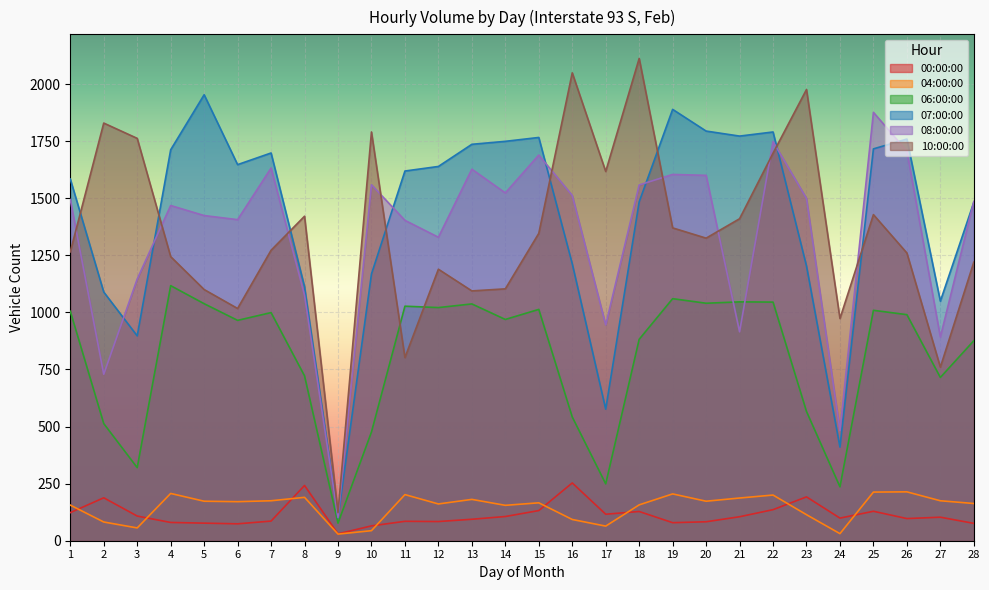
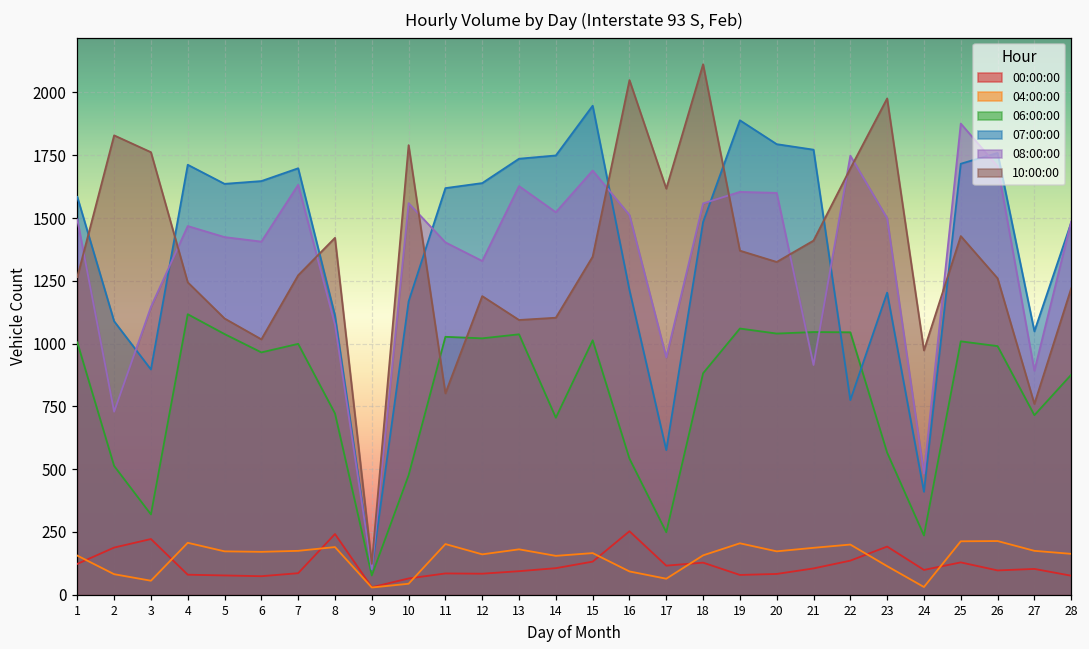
  {
    "00:00:00": {
      "1": 120,
      "2": 190,
-     "3": 110,
+     "3": 220,
      "4": 80,
      "5": 80,
      "6": 70,
      "7": 90,
      "8": 240,
      "10": 70,
      "11": 90,
      "12": 80,
      "13": 90,
      "14": 110,
      "15": 130,
      "16": 250,
      "17": 120,
      "18": 130,
      "19": 80,
      "20": 80,
      "21": 110,
      "22": 140,
      "23": 190,
      "24": 100,
      "25": 130,
      "26": 100,
      "27": 100,
      "28": 80
    },
    "04:00:00": {
      "1": 160,
      "2": 80,
      "3": 60,
      "4": 210,
      "5": 170,
      "6": 170,
      "7": 180,
      "8": 190,
      "10": 40,
      "11": 200,
      "12": 160,
      "13": 180,
      "14": 160,
      "15": 170,
      "16": 90,
      "17": 60,
      "18": 160,
      "19": 210,
      "20": 170,
      "21": 190,
      "22": 200,
      "23": 110,
      "24": 30,
      "25": 210,
      "26": 210,
      "27": 180,
      "28": 160
    },
    "06:00:00": {
      "1": 1010,
      "2": 510,
      "3": 320,
      "4": 1120,
      "5": 1040,
      "6": 970,
      "7": 1000,
      "8": 720,
      "9": 80,
      "10": 480,
      "11": 1030,
      "12": 1020,
      "13": 1040,
-     "14": 970,
+     "14": 710,
      "15": 1010,
      "16": 540,
      "17": 250,
      "18": 880,
      "19": 1060,
      "20": 1040,
      "21": 1050,
      "22": 1050,
      "23": 570,
      "24": 240,
      "25": 1010,
      "26": 990,
      "27": 720,
      "28": 880
    },
    "07:00:00": {
      "1": 1580,
      "2": 1090,
      "3": 900,
      "4": 1710,
-     "5": 1950,
+     "5": 1640,
      "6": 1650,
      "7": 1700,
      "8": 1110,
      "10": 1170,
      "11": 1620,
      "12": 1640,
      "13": 1740,
      "14": 1750,
-     "15": 1770,
+     "15": 1950,
      "16": 1210,
      "17": 580,
      "18": 1480,
      "19": 1890,
      "20": 1790,
      "21": 1770,
-     "22": 1790,
+     "22": 780,
      "23": 1200,
      "24": 410,
      "25": 1720,
      "27": 1050
    },
    "08:00:00": {
      "1": 1490,
      "2": 730,
      "3": 1150,
      "4": 1470,
      "5": 1420,
      "6": 1410,
      "7": 1630,
      "8": 1080,
      "10": 1560,
      "11": 1400,
      "12": 1330,
      "13": 1630,
      "14": 1520,
      "15": 1690,
      "16": 1510,
      "17": 950,
      "18": 1560,
      "19": 1600,
      "20": 1600,
      "21": 920,
      "22": 1750,
      "23": 1500,
      "24": 480,
      "25": 1880,
      "27": 890
    },
    "10:00:00": {
      "1": 1270,
      "2": 1830,
      "3": 1760,
      "4": 1240,
      "5": 1100,
      "6": 1020,
      "7": 1270,
      "8": 1420,
      "9": 120,
      "10": 1790,
      "11": 800,
      "12": 1190,
      "13": 1090,
      "14": 1100,
      "15": 1350,
      "16": 2050,
      "17": 1620,
      "18": 2110,
      "19": 1370,
      "20": 1330,
      "21": 1410,
      "22": 1700,
      "23": 1980,
      "24": 970,
      "25": 1430,
      "26": 1260,
      "27": 760,
      "28": 1220
    }
  }
